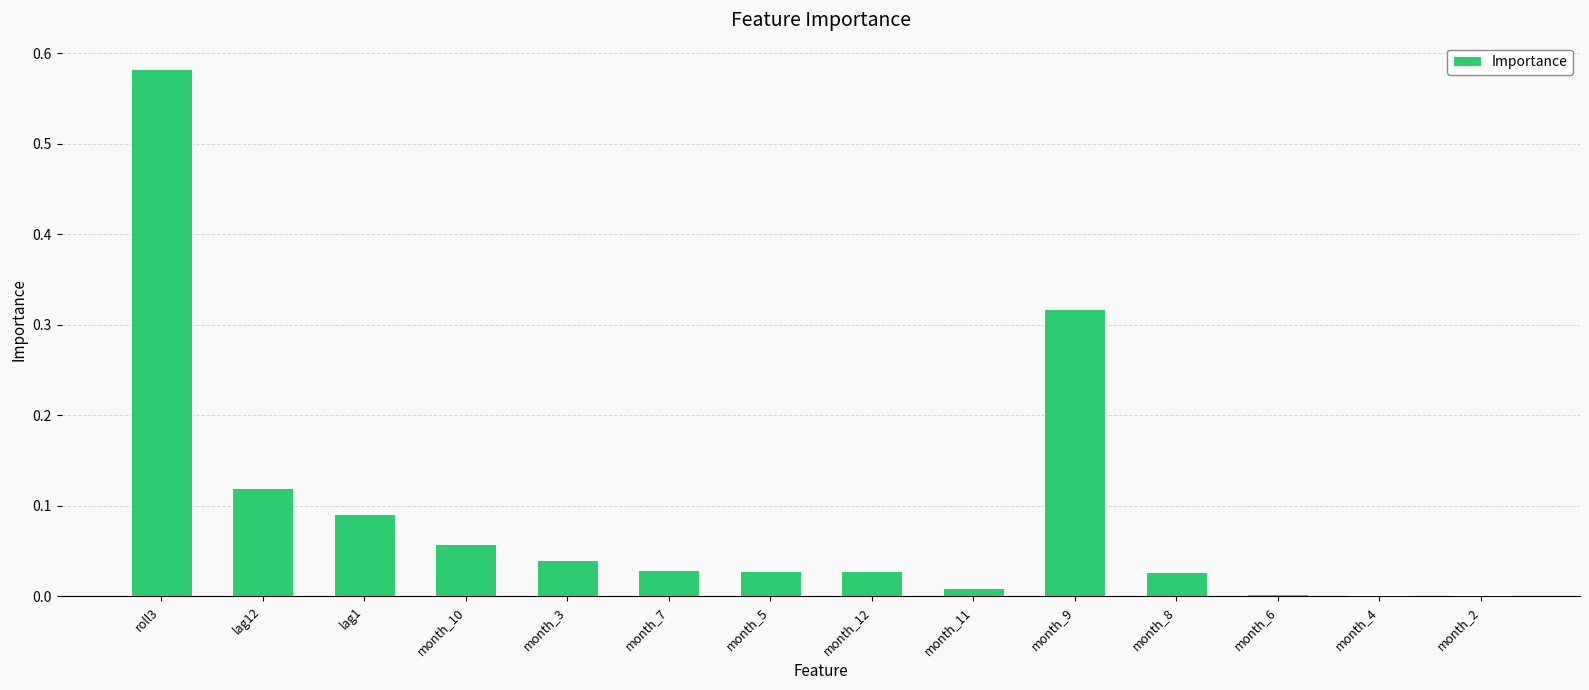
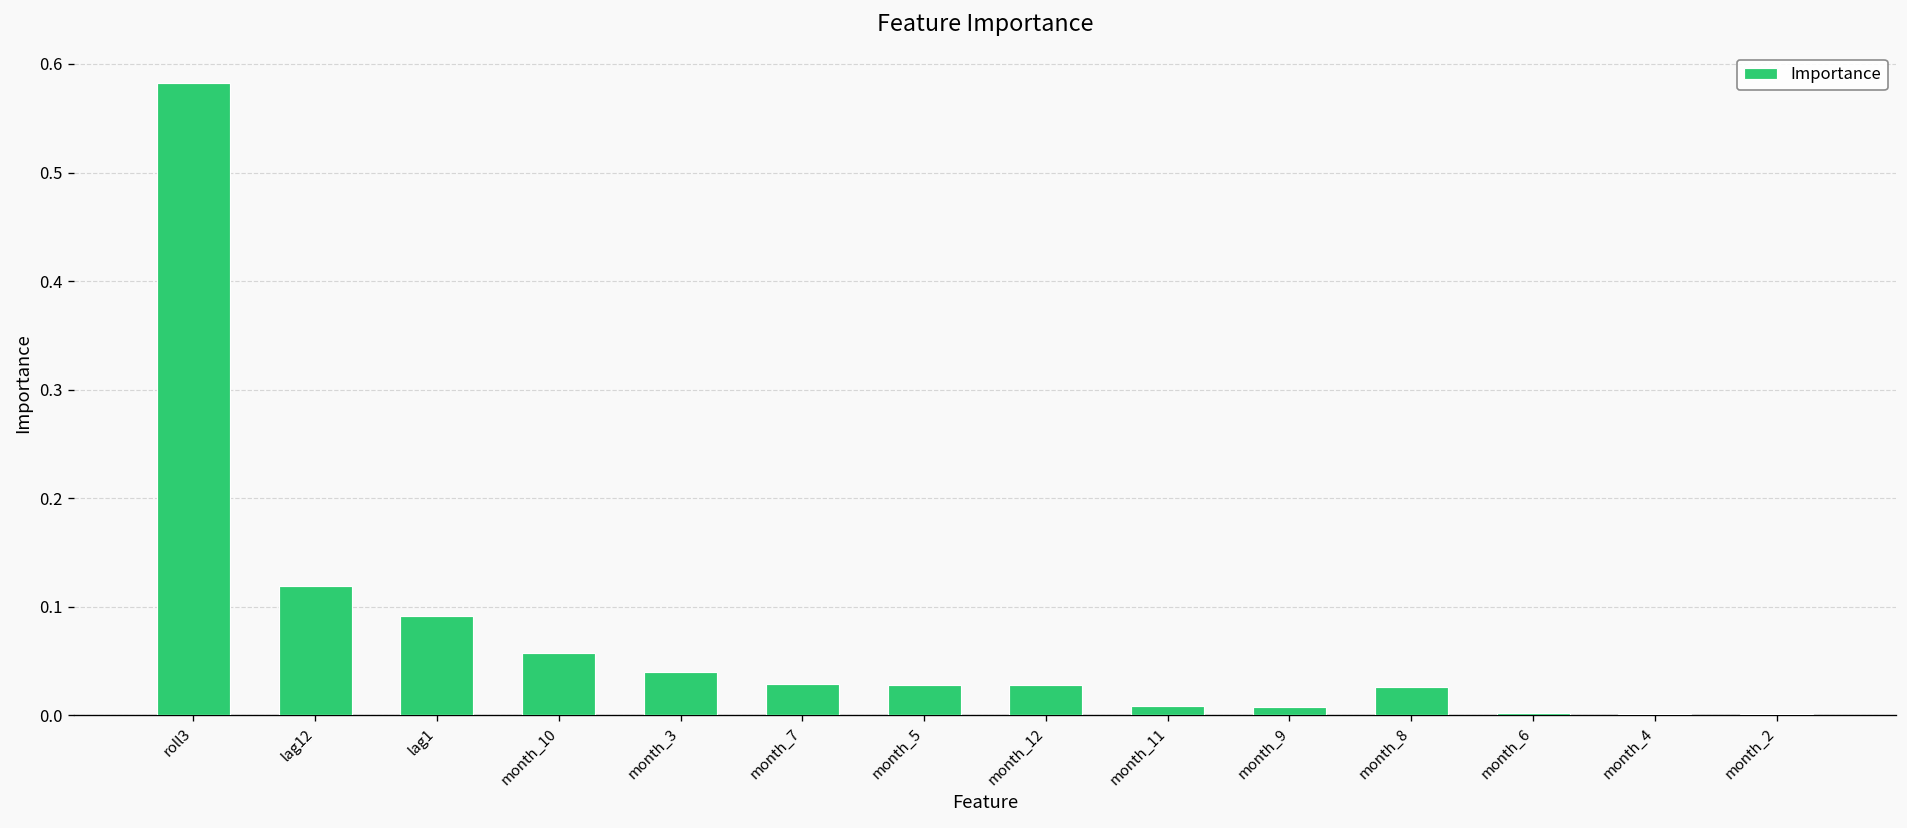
  {
    "roll3": 0.58,
    "lag12": 0.12,
    "lag1": 0.09,
    "month_10": 0.06,
    "month_3": 0.04,
    "month_7": 0.03,
    "month_5": 0.03,
    "month_12": 0.03,
    "month_11": 0.01,
-   "month_9": 0.32,
+   "month_9": 0.01,
    "month_8": 0.03
  }
